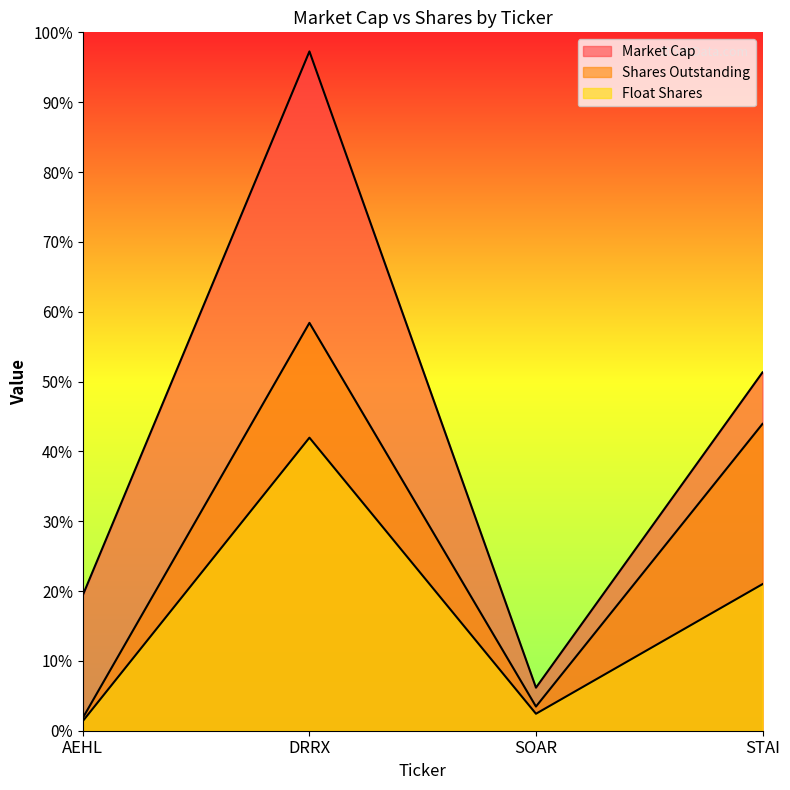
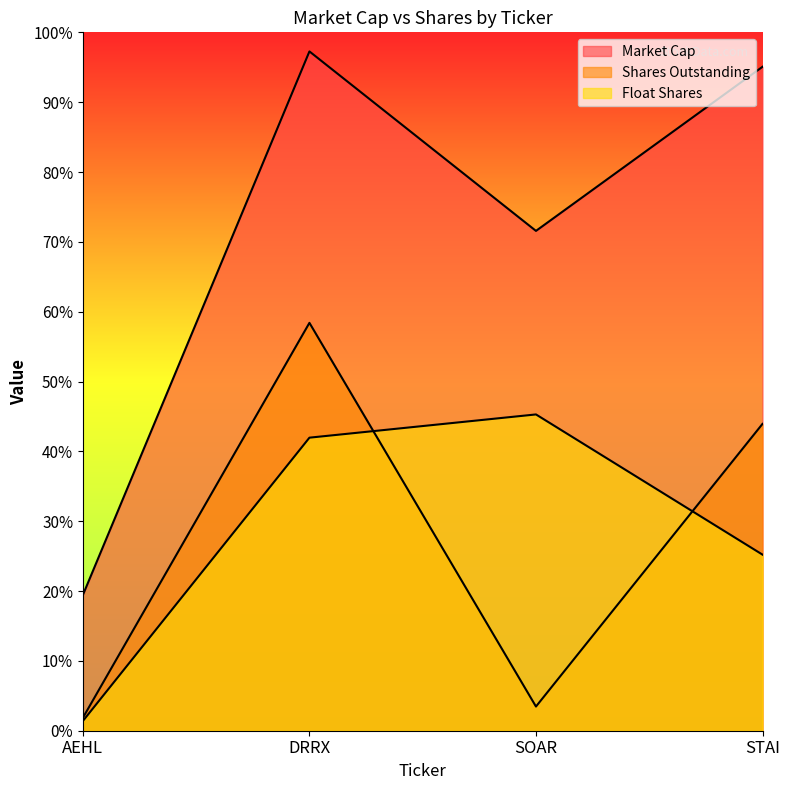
  {
    "Market Cap": {
      "AEHL": "19%",
      "DRRX": "97%",
-     "SOAR": "6%",
-     "STAI": "51%"
+     "SOAR": "72%",
+     "STAI": "95%"
    },
    "Shares Outstanding": {
      "AEHL": "2%",
      "DRRX": "58%",
      "SOAR": "3%",
      "STAI": "44%"
    },
    "Float Shares": {
      "AEHL": "1%",
      "DRRX": "42%",
-     "SOAR": "2%",
-     "STAI": "21%"
+     "SOAR": "45%",
+     "STAI": "25%"
    }
  }
